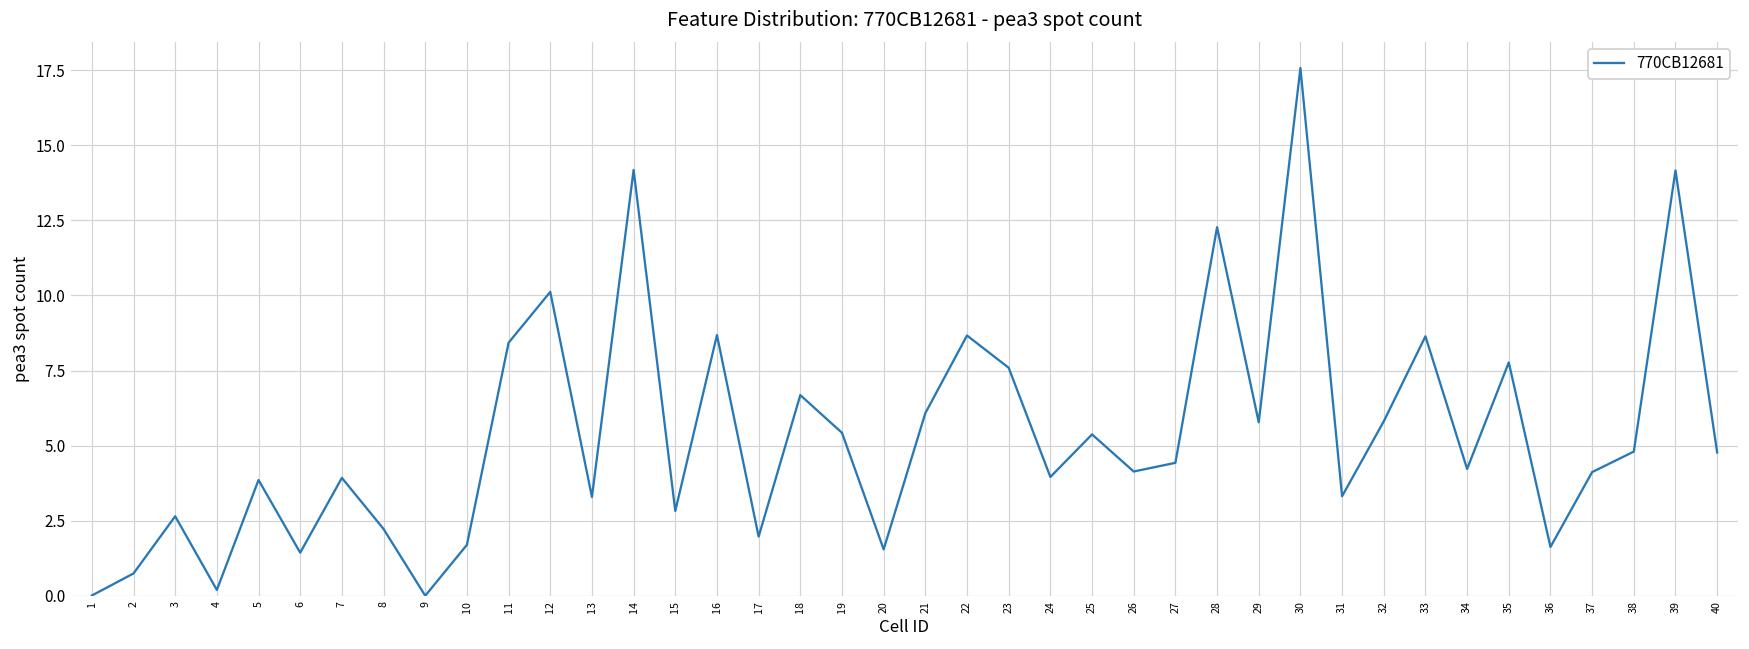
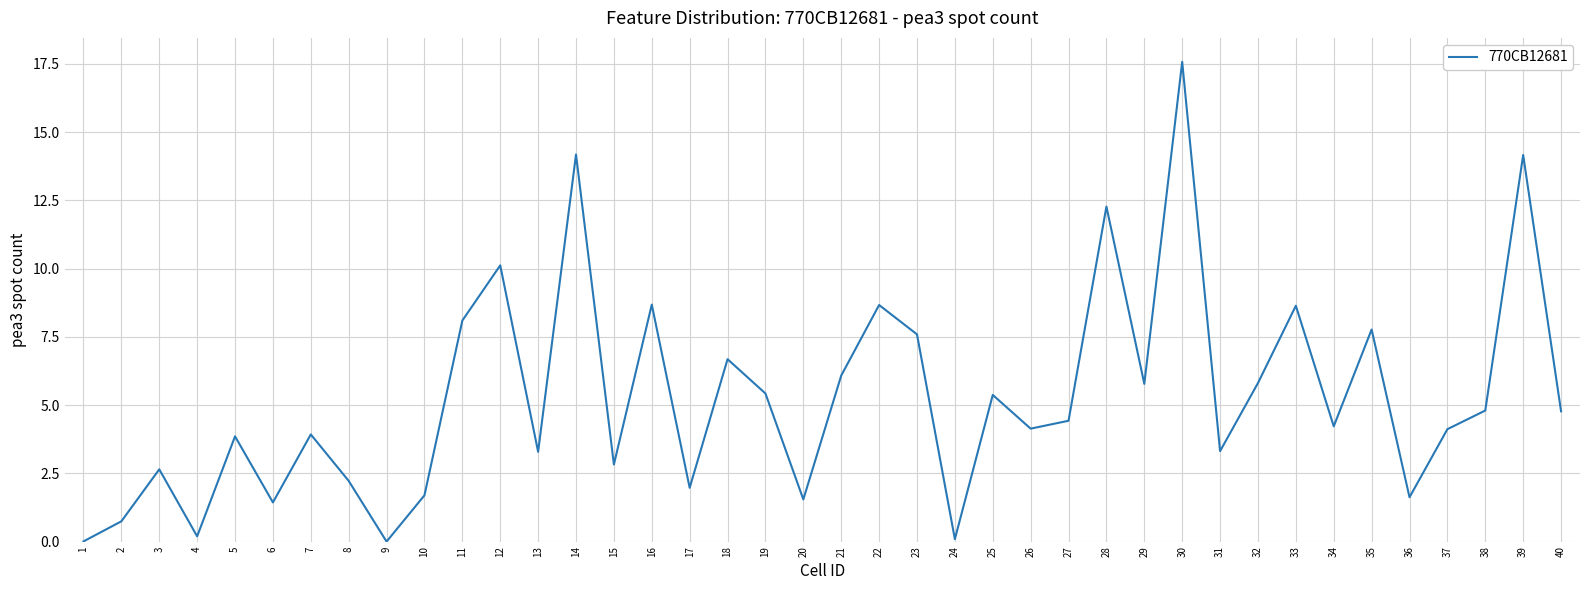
  {
    "1": 0.0,
    "2": 0.7,
    "3": 2.6,
    "4": 0.2,
    "5": 3.9,
    "6": 1.4,
    "7": 3.9,
    "8": 2.2,
    "9": 0.0,
    "10": 1.7,
-   "11": 8.4,
+   "11": 8.1,
    "12": 10.1,
    "13": 3.3,
    "14": 14.2,
    "15": 2.8,
    "16": 8.7,
    "17": 2.0,
    "18": 6.7,
    "19": 5.4,
    "20": 1.5,
    "21": 6.1,
    "22": 8.7,
    "23": 7.6,
-   "24": 4.0,
+   "24": 0.1,
    "25": 5.4,
    "26": 4.1,
    "27": 4.4,
    "28": 12.3,
    "29": 5.8,
    "30": 17.6,
    "31": 3.3,
    "32": 5.8,
    "33": 8.6,
    "34": 4.2,
    "35": 7.8,
    "36": 1.6,
    "37": 4.1,
    "38": 4.8,
    "39": 14.2,
    "40": 4.8
  }
